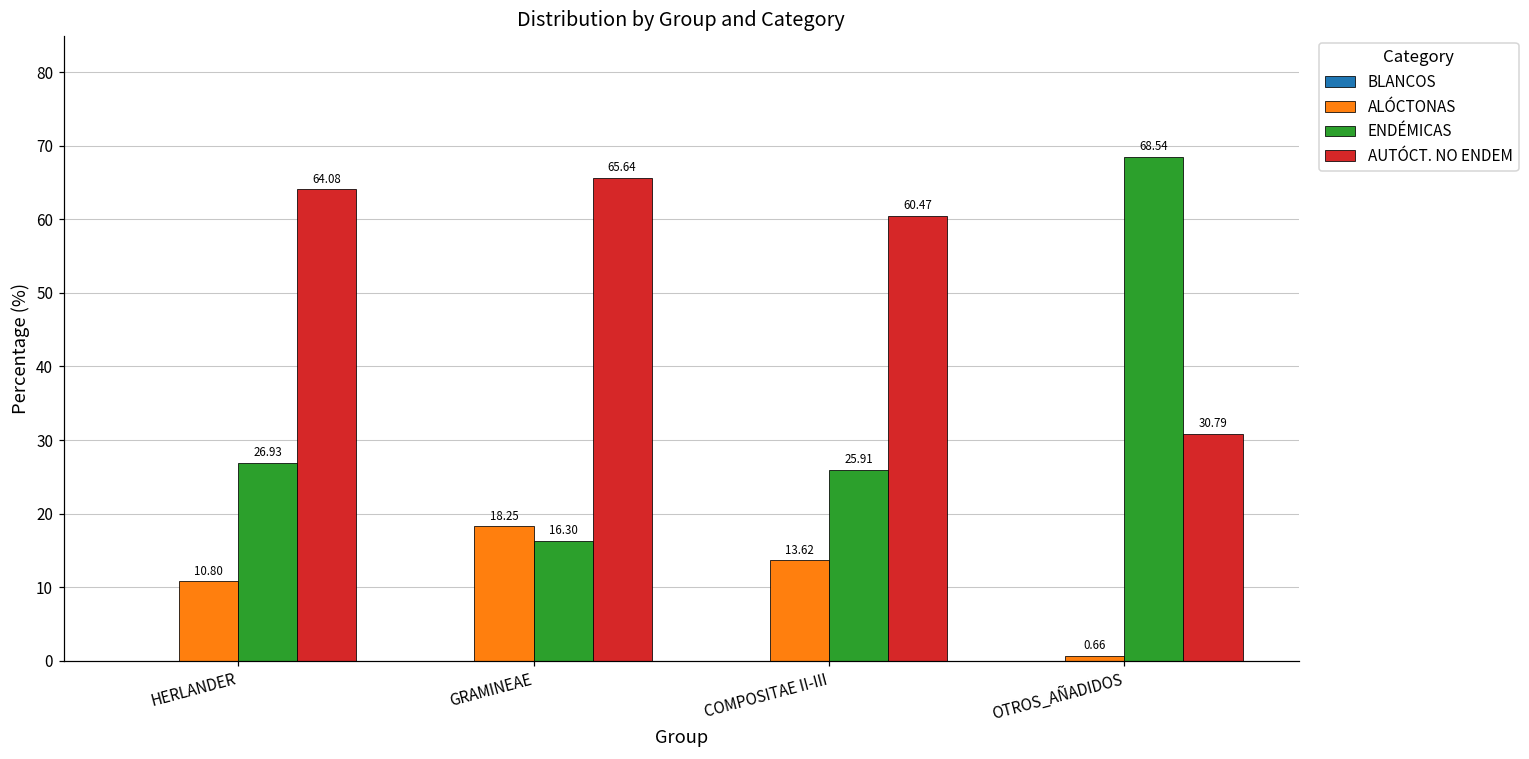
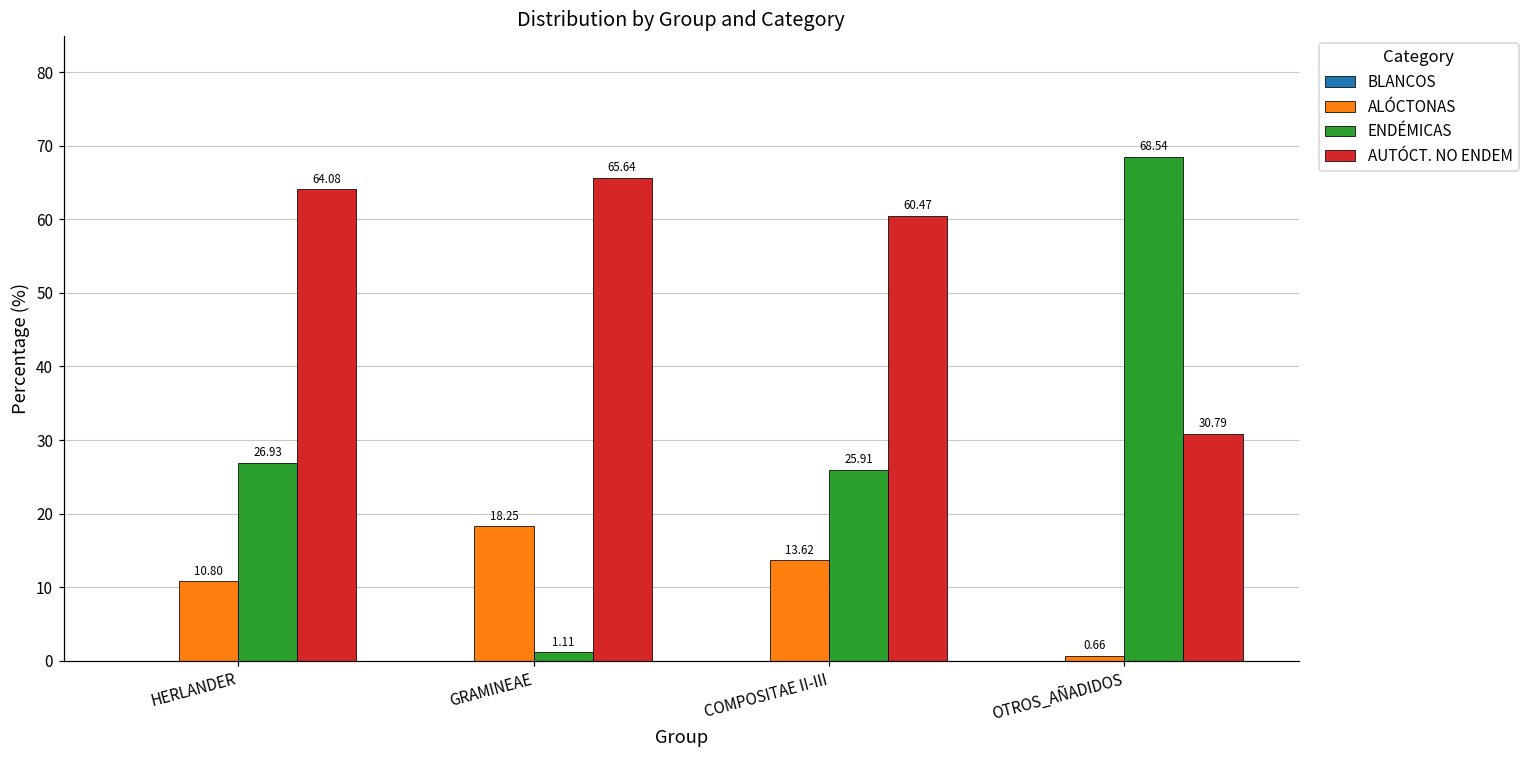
  {
    "BLANCOS": {
      "HERLANDER": 0,
      "GRAMINEAE": 0,
      "COMPOSITAE II-III": 0,
      "OTROS_AÑADIDOS": 0
    },
    "ALÓCTONAS": {
      "HERLANDER": 10.80,
      "GRAMINEAE": 18.25,
      "COMPOSITAE II-III": 13.62,
      "OTROS_AÑADIDOS": 0.66
    },
    "ENDÉMICAS": {
      "HERLANDER": 26.93,
-     "GRAMINEAE": 16.30,
+     "GRAMINEAE": 1.11,
      "COMPOSITAE II-III": 25.91,
      "OTROS_AÑADIDOS": 68.54
    },
    "AUTÓCT. NO ENDEM": {
      "HERLANDER": 64.08,
      "GRAMINEAE": 65.64,
      "COMPOSITAE II-III": 60.47,
      "OTROS_AÑADIDOS": 30.79
    }
  }
